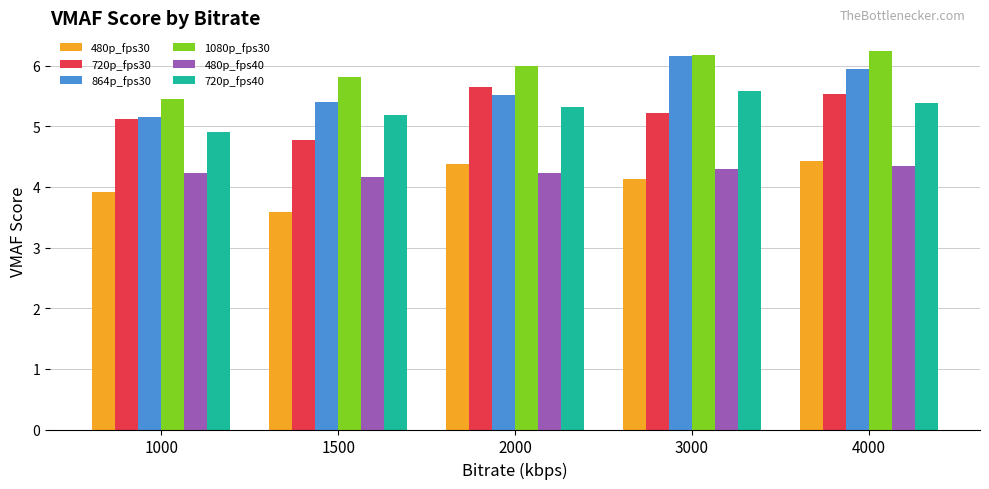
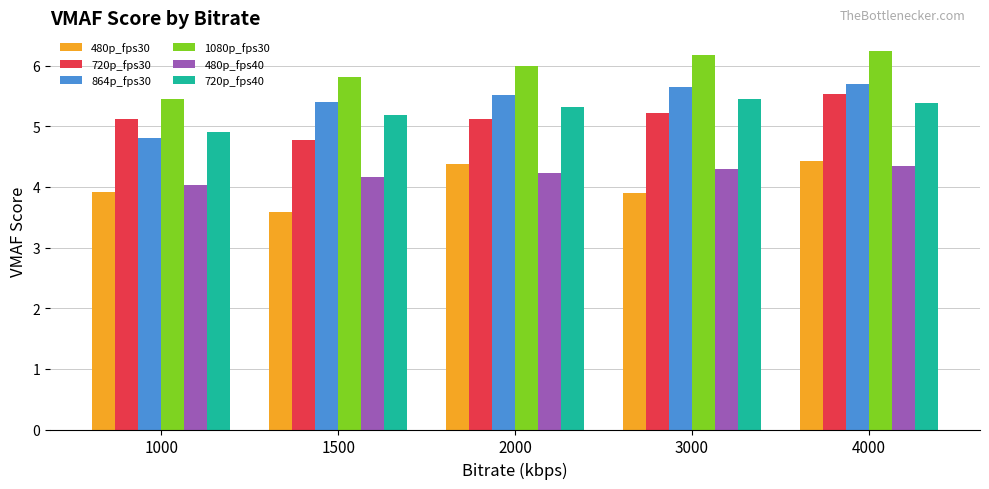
  {
    "480p_fps30": {
      "1000": 3.9,
      "1500": 3.6,
      "2000": 4.4,
-     "3000": 4.1,
+     "3000": 3.9,
      "4000": 4.4
    },
    "720p_fps30": {
      "1000": 5.1,
      "1500": 4.8,
-     "2000": 5.6,
+     "2000": 5.1,
      "3000": 5.2,
      "4000": 5.5
    },
    "864p_fps30": {
-     "1000": 5.1,
+     "1000": 4.8,
      "1500": 5.4,
      "2000": 5.5,
-     "3000": 6.1,
-     "4000": 5.9
+     "3000": 5.7,
+     "4000": 5.7
    },
    "1080p_fps30": {
      "1000": 5.4,
      "1500": 5.8,
      "2000": 6.0,
      "3000": 6.2,
      "4000": 6.2
    },
    "480p_fps40": {
-     "1000": 4.2,
+     "1000": 4.0,
      "1500": 4.2,
      "2000": 4.2,
      "3000": 4.3,
      "4000": 4.3
    },
    "720p_fps40": {
      "1000": 4.9,
      "1500": 5.2,
      "2000": 5.3,
-     "3000": 5.6,
+     "3000": 5.4,
      "4000": 5.4
    }
  }
